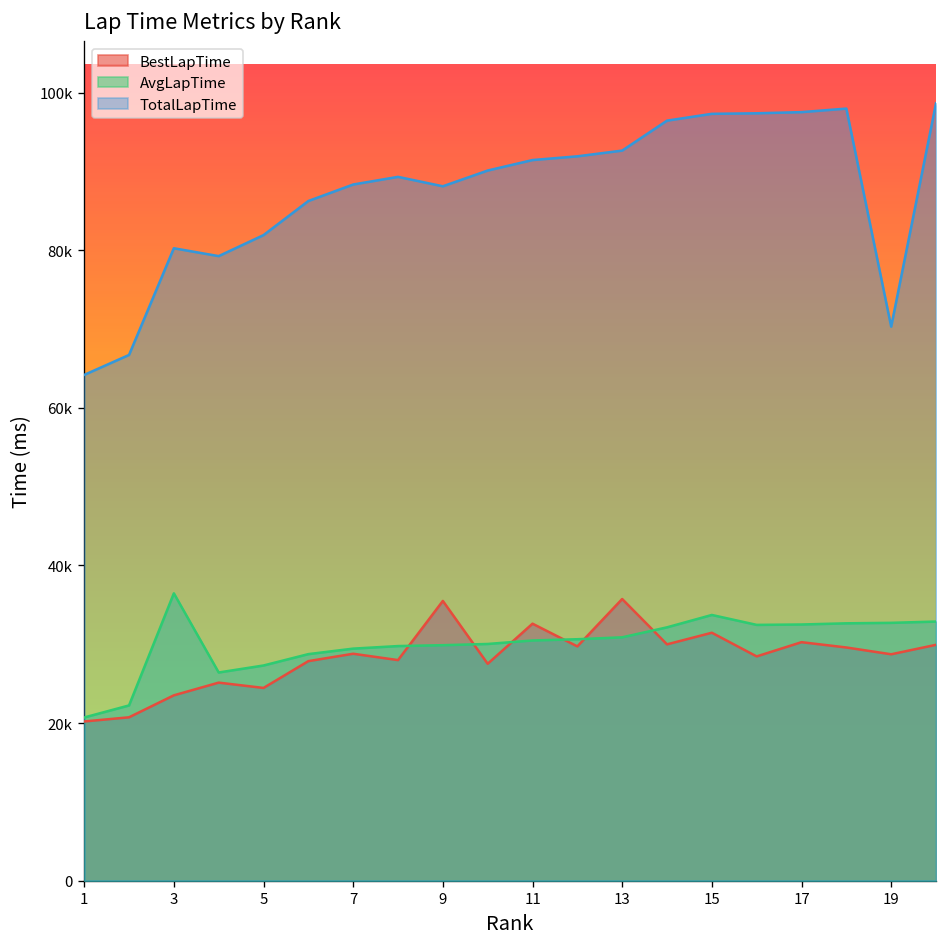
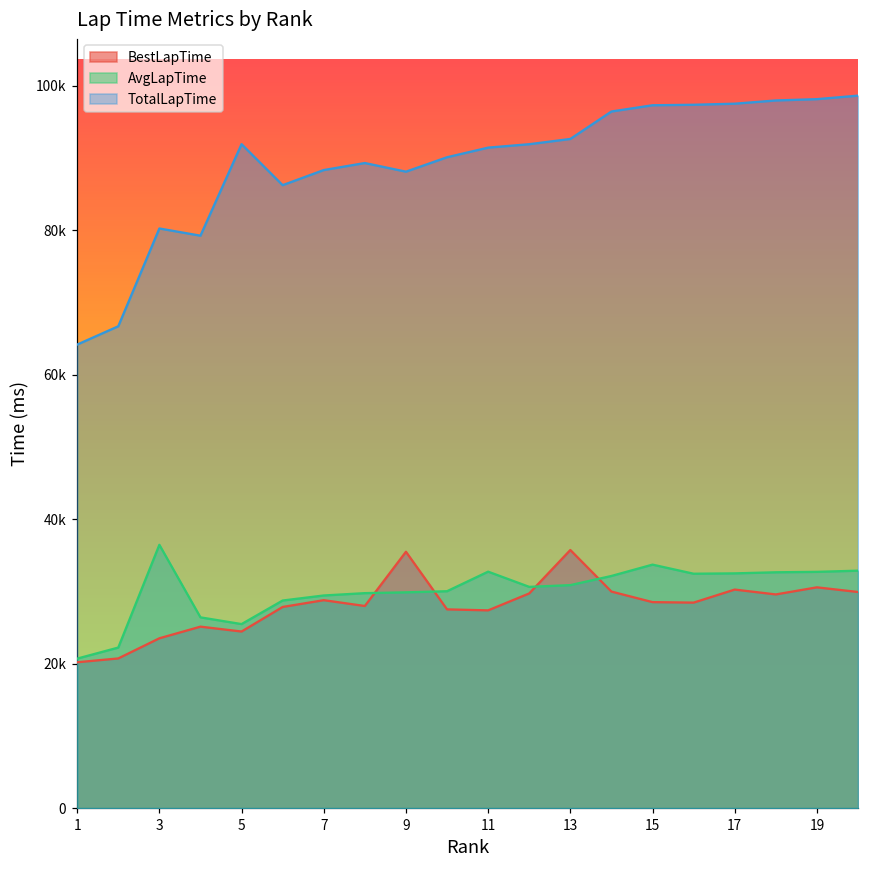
  {
    "BestLapTime": {
      "1": 20000,
      "3": 24000,
      "5": 24000,
      "7": 29000,
      "9": 36000,
-     "11": 33000,
+     "11": 27000,
      "13": 36000,
-     "15": 31000,
+     "15": 29000,
      "17": 30000,
-     "19": 29000
+     "19": 31000
    },
    "AvgLapTime": {
      "1": 21000,
      "3": 36000,
-     "5": 27000,
+     "5": 25000,
      "7": 29000,
      "9": 30000,
-     "11": 30000,
+     "11": 33000,
      "13": 31000,
      "15": 34000,
      "17": 33000,
      "19": 33000
    },
    "TotalLapTime": {
      "1": 64000,
      "3": 80000,
-     "5": 82000,
+     "5": 92000,
      "7": 88000,
      "9": 88000,
      "11": 91000,
      "13": 93000,
      "15": 97000,
      "17": 98000,
-     "19": 70000
+     "19": 98000
    }
  }
